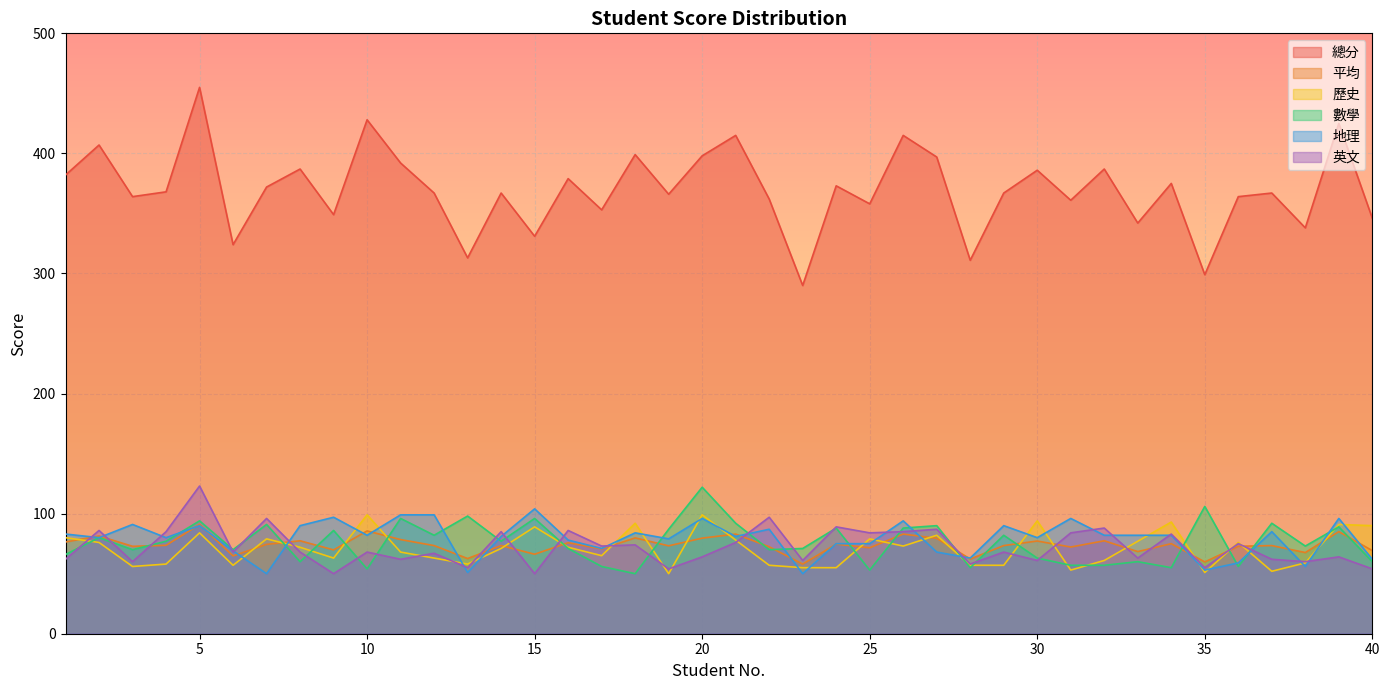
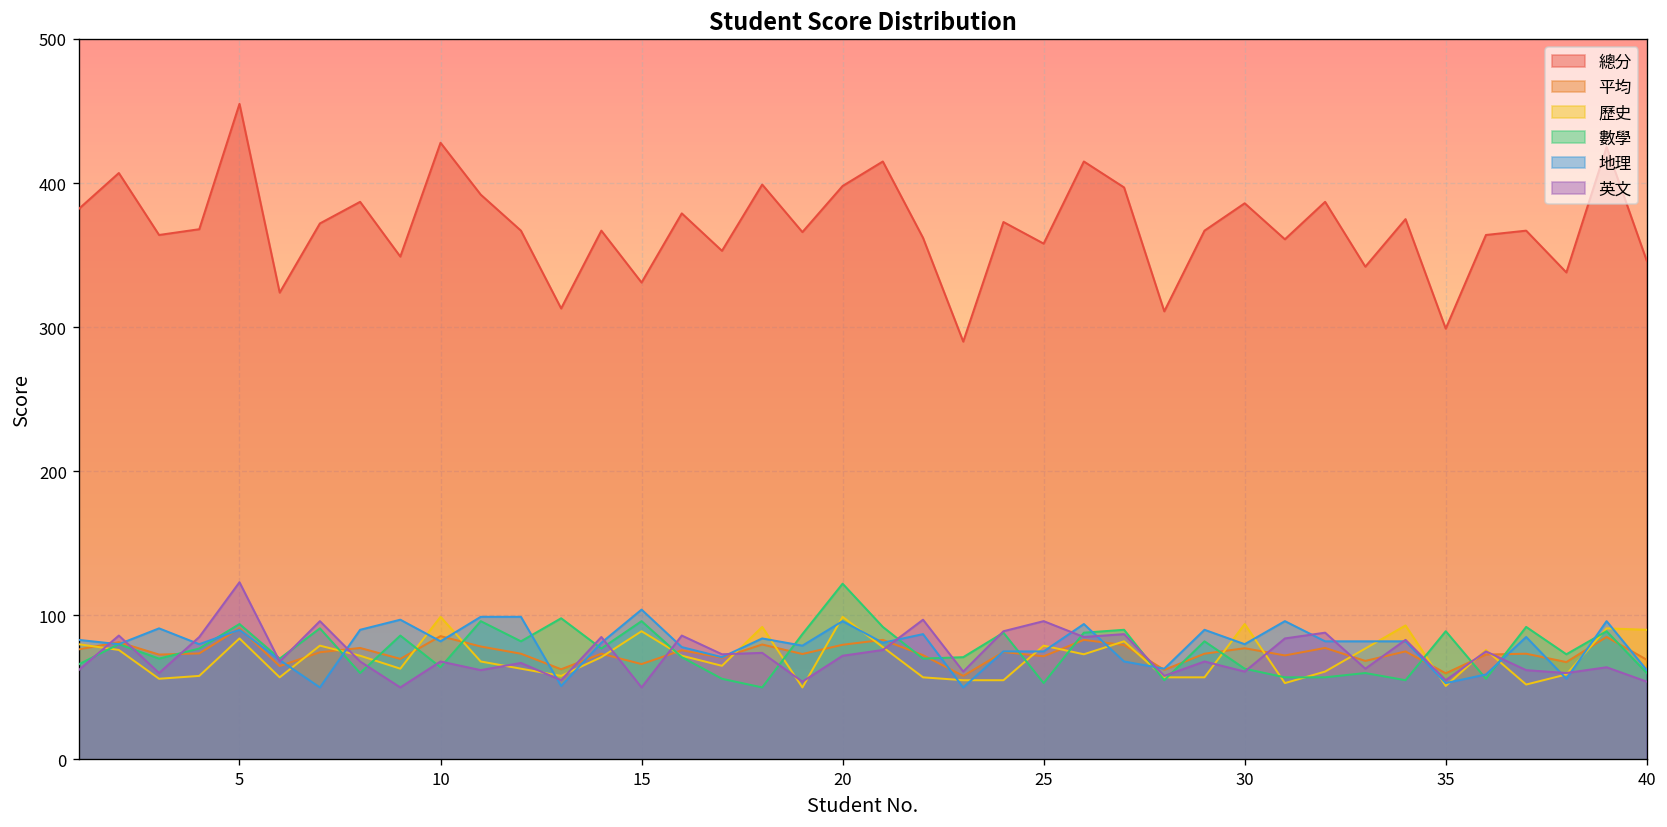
  {
    "數學": {
      "5": 94,
-     "10": 54,
+     "10": 64,
      "15": 96,
      "20": 122,
      "25": 53,
-     "35": 106
+     "35": 89
    },
    "地理": {
      "10": 82,
      "15": 104,
      "20": 96,
      "25": 75,
      "30": 80
    },
    "英文": {
      "5": 123,
      "10": 68,
      "15": 50,
-     "20": 64,
-     "25": 84,
+     "20": 72,
+     "25": 96,
      "40": 54
    }
  }
